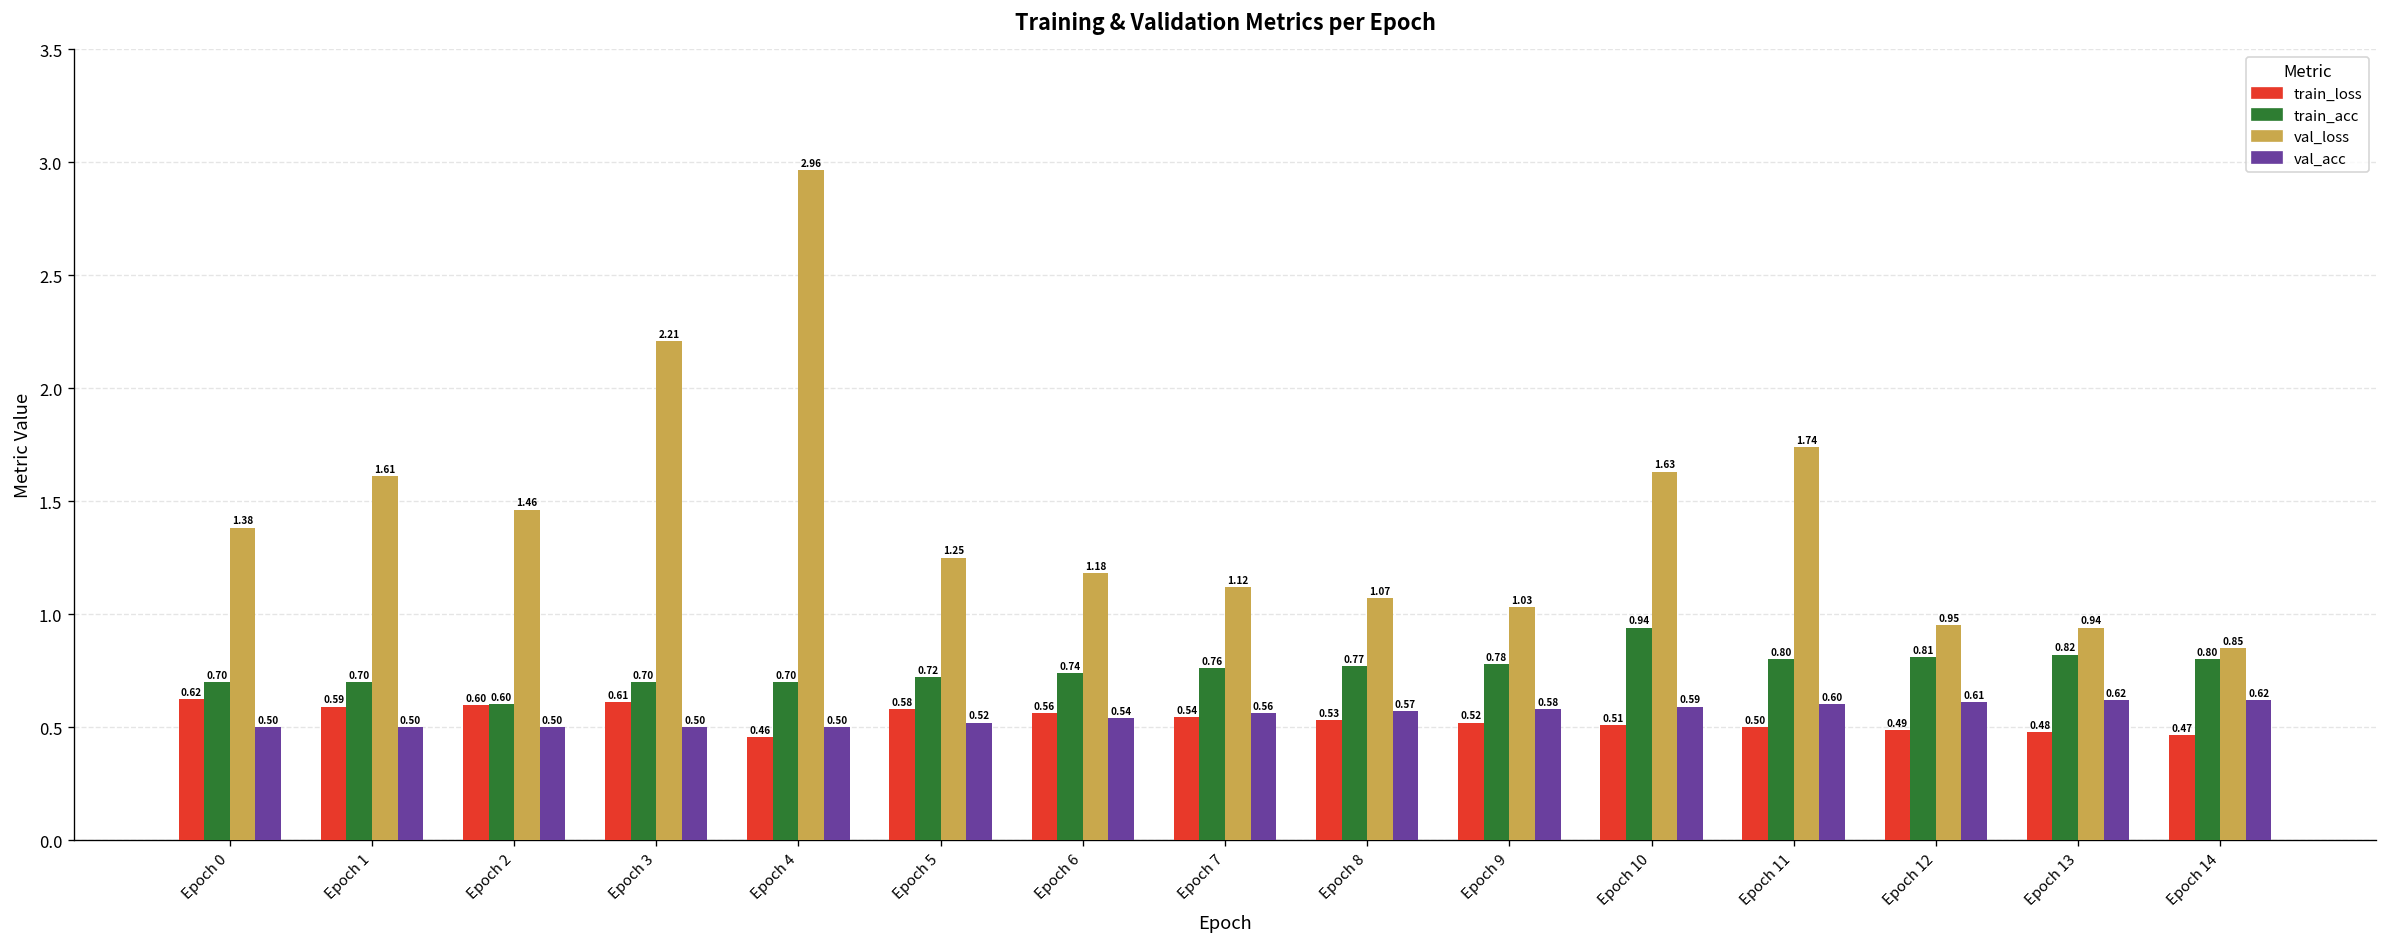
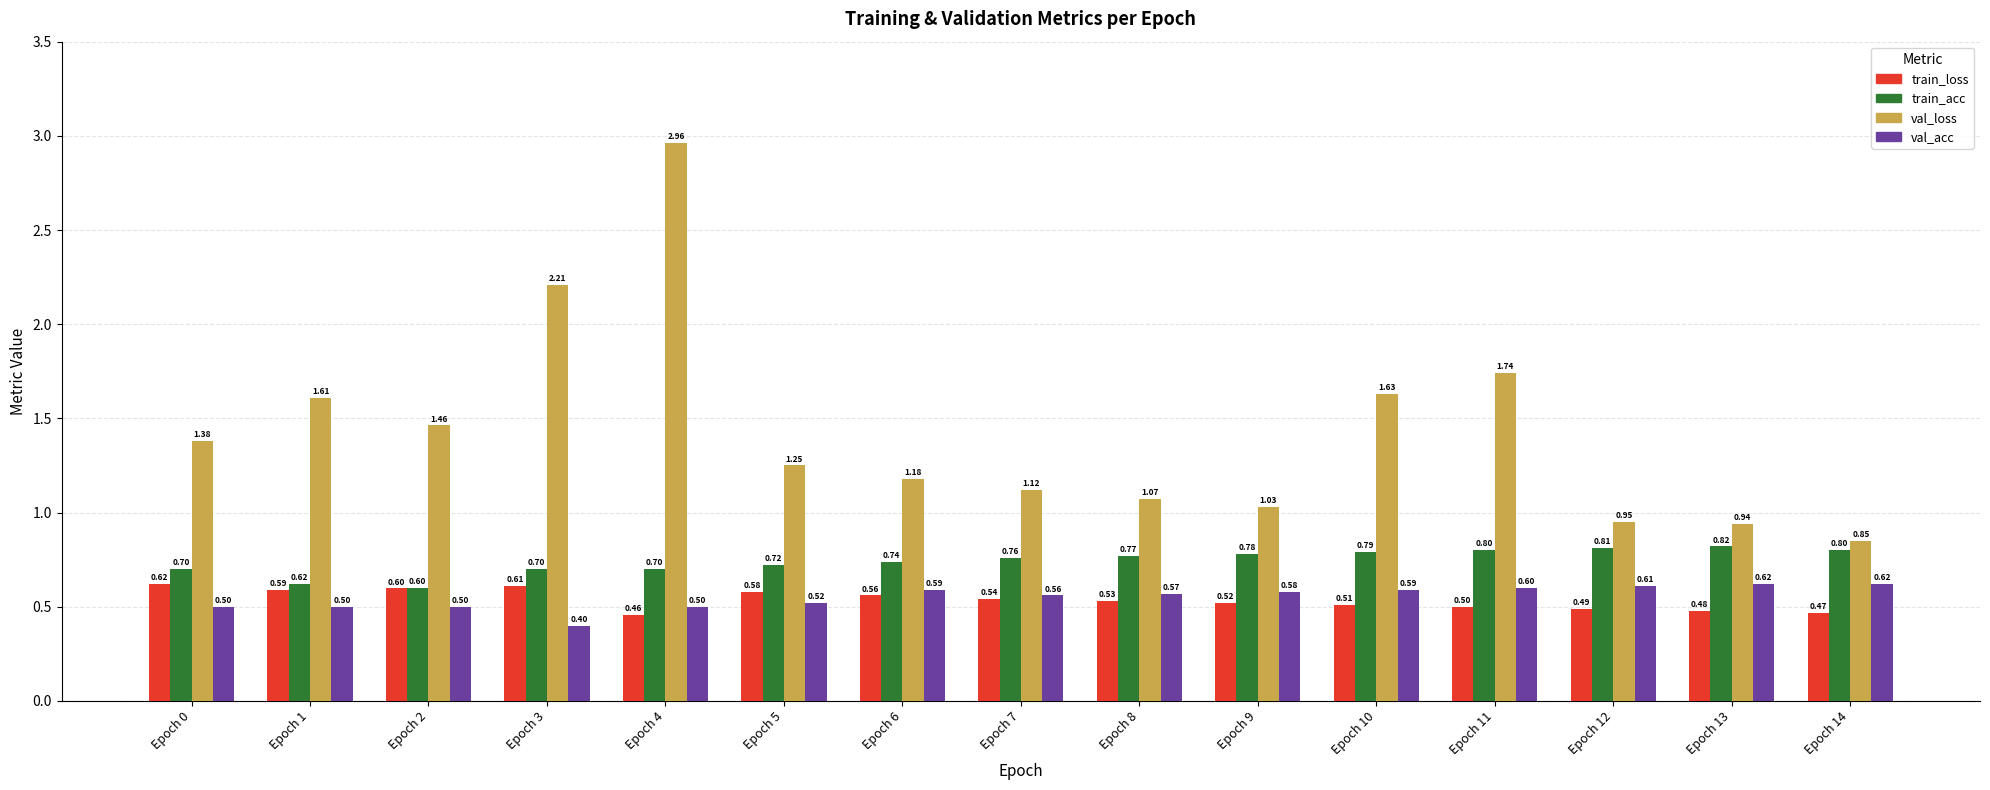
  {
    "train_loss": {
      "Epoch 0": 0.62,
      "Epoch 1": 0.59,
      "Epoch 2": 0.60,
      "Epoch 3": 0.61,
      "Epoch 4": 0.46,
      "Epoch 5": 0.58,
      "Epoch 6": 0.56,
      "Epoch 7": 0.54,
      "Epoch 8": 0.53,
      "Epoch 9": 0.52,
      "Epoch 10": 0.51,
      "Epoch 11": 0.50,
      "Epoch 12": 0.49,
      "Epoch 13": 0.48,
      "Epoch 14": 0.47
    },
    "train_acc": {
      "Epoch 0": 0.70,
-     "Epoch 1": 0.70,
+     "Epoch 1": 0.62,
      "Epoch 2": 0.60,
      "Epoch 3": 0.70,
      "Epoch 4": 0.70,
      "Epoch 5": 0.72,
      "Epoch 6": 0.74,
      "Epoch 7": 0.76,
      "Epoch 8": 0.77,
      "Epoch 9": 0.78,
-     "Epoch 10": 0.94,
+     "Epoch 10": 0.79,
      "Epoch 11": 0.80,
      "Epoch 12": 0.81,
      "Epoch 13": 0.82,
      "Epoch 14": 0.80
    },
    "val_loss": {
      "Epoch 0": 1.38,
      "Epoch 1": 1.61,
      "Epoch 2": 1.46,
      "Epoch 3": 2.21,
      "Epoch 4": 2.96,
      "Epoch 5": 1.25,
      "Epoch 6": 1.18,
      "Epoch 7": 1.12,
      "Epoch 8": 1.07,
      "Epoch 9": 1.03,
      "Epoch 10": 1.63,
      "Epoch 11": 1.74,
      "Epoch 12": 0.95,
      "Epoch 13": 0.94,
      "Epoch 14": 0.85
    },
    "val_acc": {
      "Epoch 0": 0.50,
      "Epoch 1": 0.50,
      "Epoch 2": 0.50,
-     "Epoch 3": 0.50,
+     "Epoch 3": 0.40,
      "Epoch 4": 0.50,
      "Epoch 5": 0.52,
-     "Epoch 6": 0.54,
+     "Epoch 6": 0.59,
      "Epoch 7": 0.56,
      "Epoch 8": 0.57,
      "Epoch 9": 0.58,
      "Epoch 10": 0.59,
      "Epoch 11": 0.60,
      "Epoch 12": 0.61,
      "Epoch 13": 0.62,
      "Epoch 14": 0.62
    }
  }
